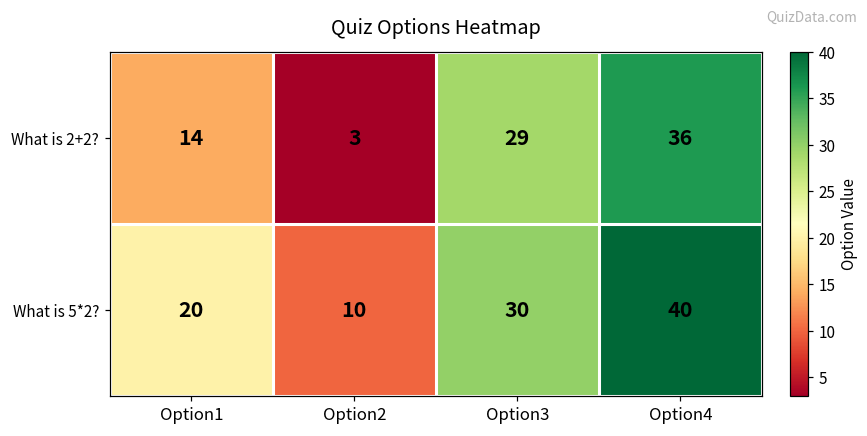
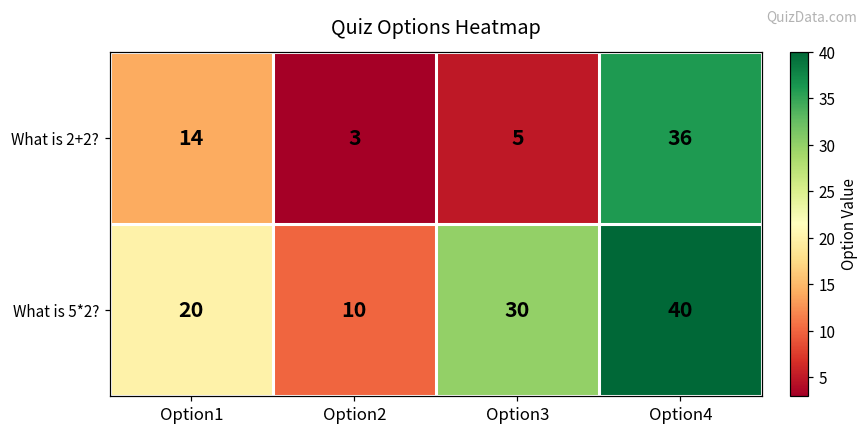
  {
    "What is 2+2?": {
      "Option1": 14,
      "Option2": 3,
-     "Option3": 29,
+     "Option3": 5,
      "Option4": 36
    },
    "What is 5*2?": {
      "Option1": 20,
      "Option2": 10,
      "Option3": 30,
      "Option4": 40
    }
  }
